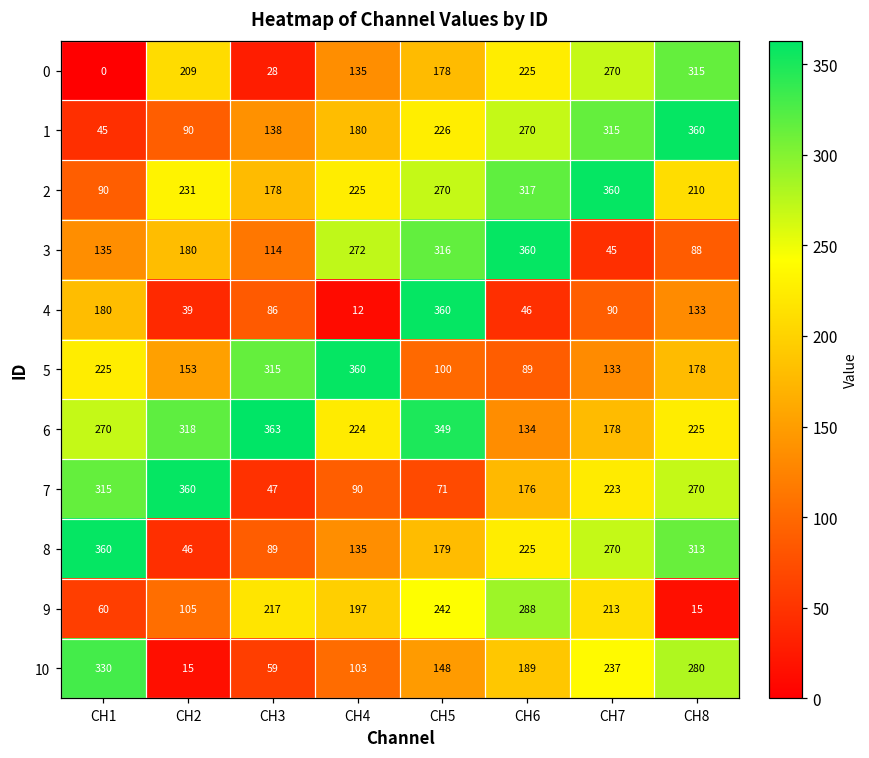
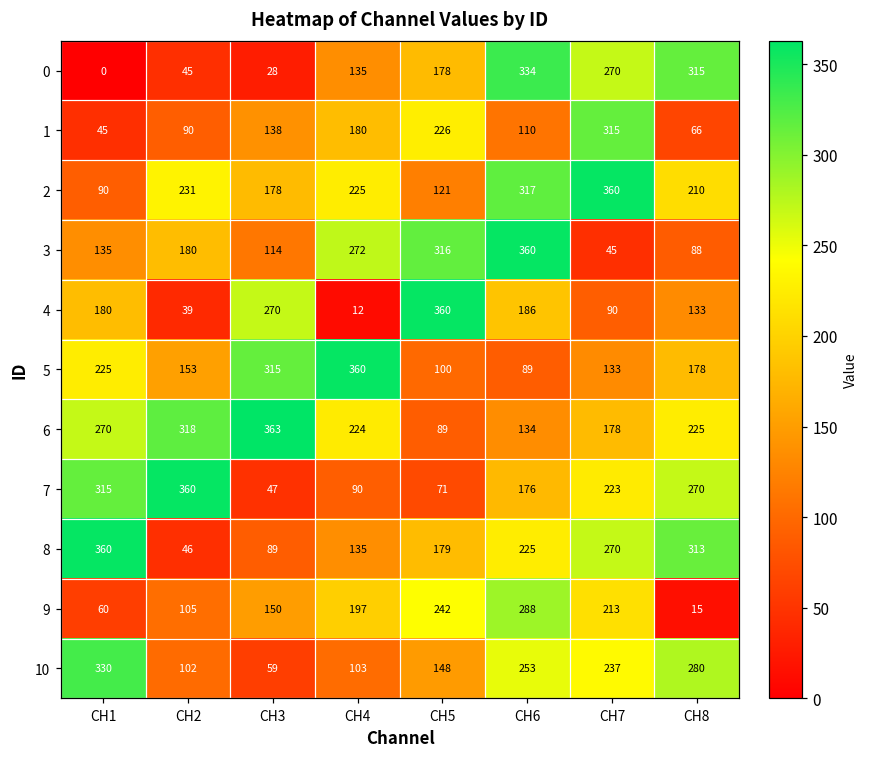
  {
    "0": {
      "CH1": 0,
-     "CH2": 209,
+     "CH2": 45,
      "CH3": 28,
      "CH4": 135,
      "CH5": 178,
-     "CH6": 225,
+     "CH6": 334,
      "CH7": 270,
      "CH8": 315
    },
    "1": {
      "CH1": 45,
      "CH2": 90,
      "CH3": 138,
      "CH4": 180,
      "CH5": 226,
-     "CH6": 270,
+     "CH6": 110,
      "CH7": 315,
-     "CH8": 360
+     "CH8": 66
    },
    "2": {
      "CH1": 90,
      "CH2": 231,
      "CH3": 178,
      "CH4": 225,
-     "CH5": 270,
+     "CH5": 121,
      "CH6": 317,
      "CH7": 360,
      "CH8": 210
    },
    "3": {
      "CH1": 135,
      "CH2": 180,
      "CH3": 114,
      "CH4": 272,
      "CH5": 316,
      "CH6": 360,
      "CH7": 45,
      "CH8": 88
    },
    "4": {
      "CH1": 180,
      "CH2": 39,
-     "CH3": 86,
+     "CH3": 270,
      "CH4": 12,
      "CH5": 360,
-     "CH6": 46,
+     "CH6": 186,
      "CH7": 90,
      "CH8": 133
    },
    "5": {
      "CH1": 225,
      "CH2": 153,
      "CH3": 315,
      "CH4": 360,
      "CH5": 100,
      "CH6": 89,
      "CH7": 133,
      "CH8": 178
    },
    "6": {
      "CH1": 270,
      "CH2": 318,
      "CH3": 363,
      "CH4": 224,
-     "CH5": 349,
+     "CH5": 89,
      "CH6": 134,
      "CH7": 178,
      "CH8": 225
    },
    "7": {
      "CH1": 315,
      "CH2": 360,
      "CH3": 47,
      "CH4": 90,
      "CH5": 71,
      "CH6": 176,
      "CH7": 223,
      "CH8": 270
    },
    "8": {
      "CH1": 360,
      "CH2": 46,
      "CH3": 89,
      "CH4": 135,
      "CH5": 179,
      "CH6": 225,
      "CH7": 270,
      "CH8": 313
    },
    "9": {
      "CH1": 60,
      "CH2": 105,
-     "CH3": 217,
+     "CH3": 150,
      "CH4": 197,
      "CH5": 242,
      "CH6": 288,
      "CH7": 213,
      "CH8": 15
    },
    "10": {
      "CH1": 330,
-     "CH2": 15,
+     "CH2": 102,
      "CH3": 59,
      "CH4": 103,
      "CH5": 148,
-     "CH6": 189,
+     "CH6": 253,
      "CH7": 237,
      "CH8": 280
    }
  }
